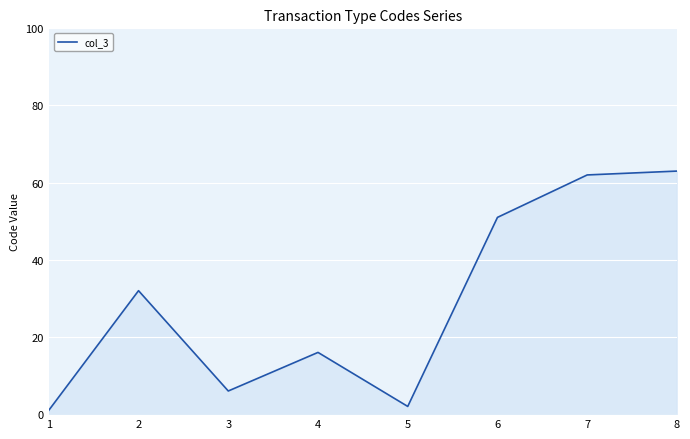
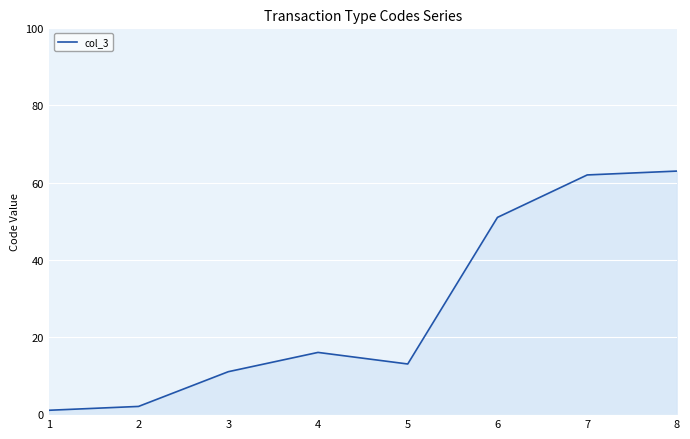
  {
    "1": 1,
-   "2": 32,
-   "3": 6,
+   "2": 2,
+   "3": 11,
    "4": 16,
-   "5": 2,
+   "5": 13,
    "6": 51,
    "7": 62,
    "8": 63
  }
